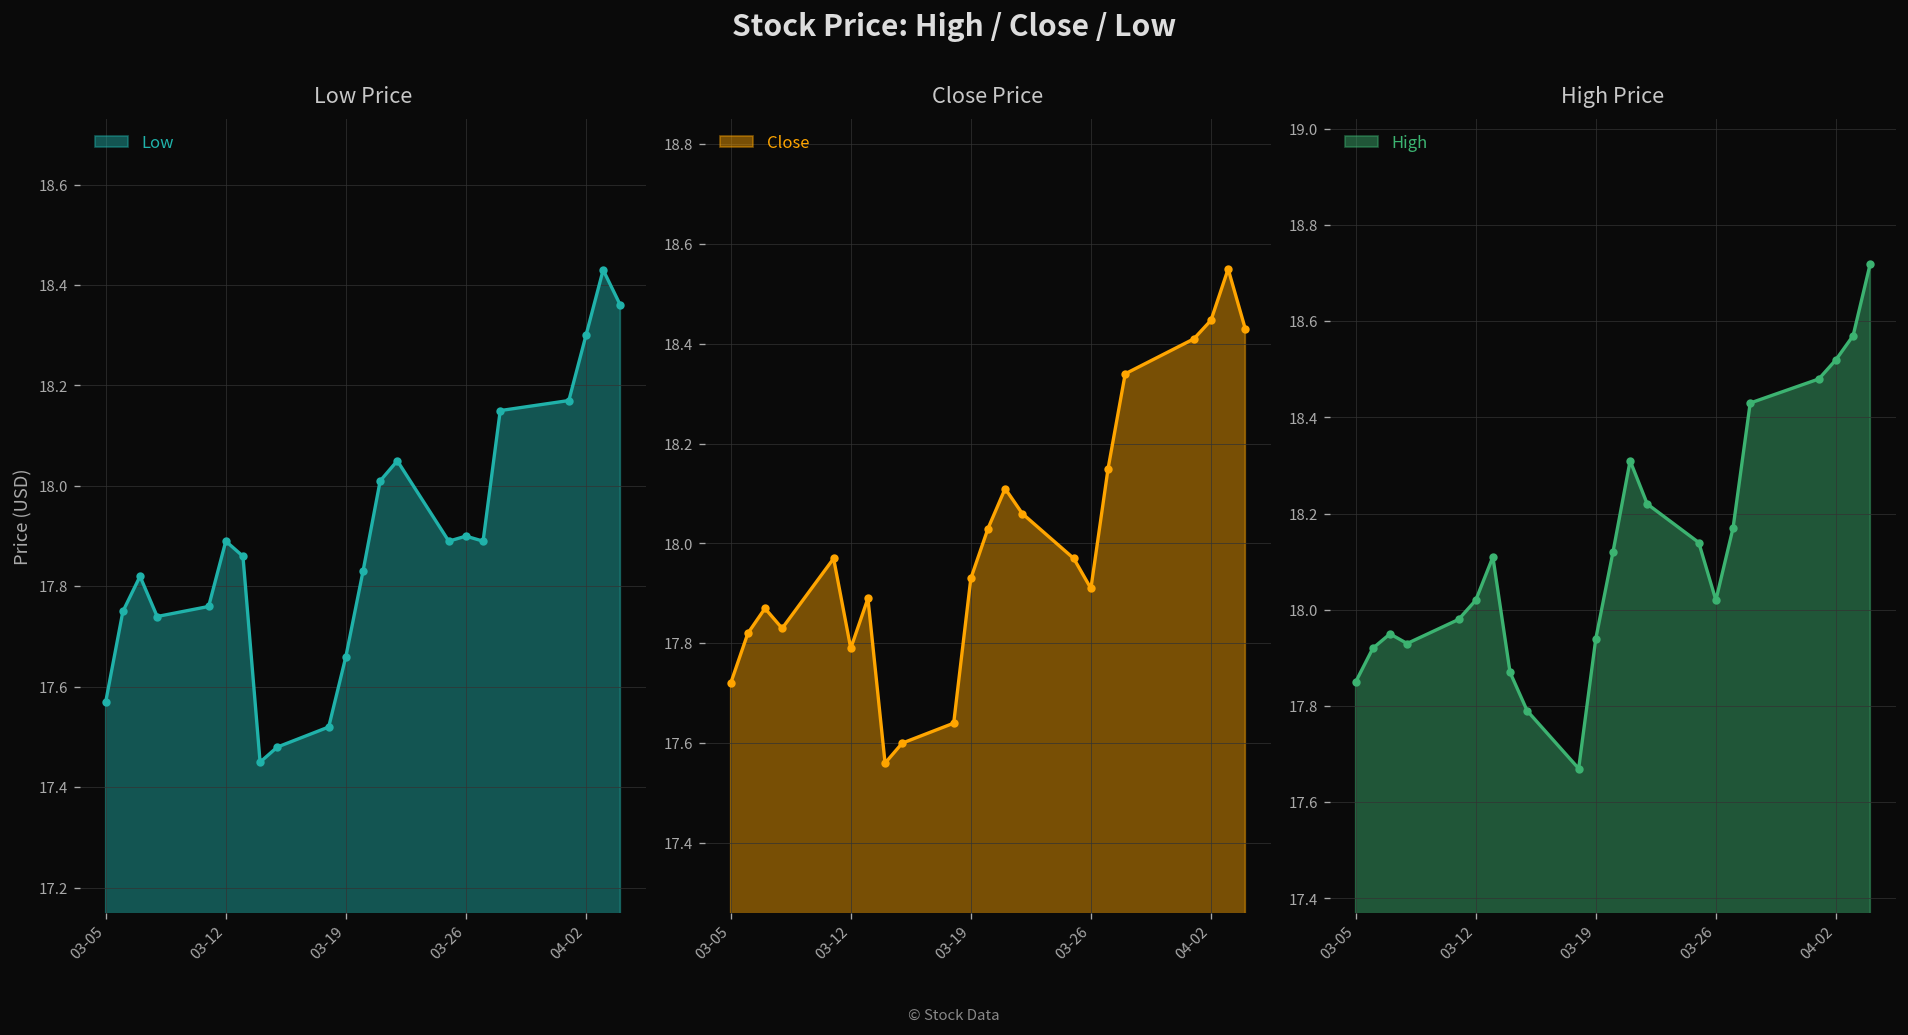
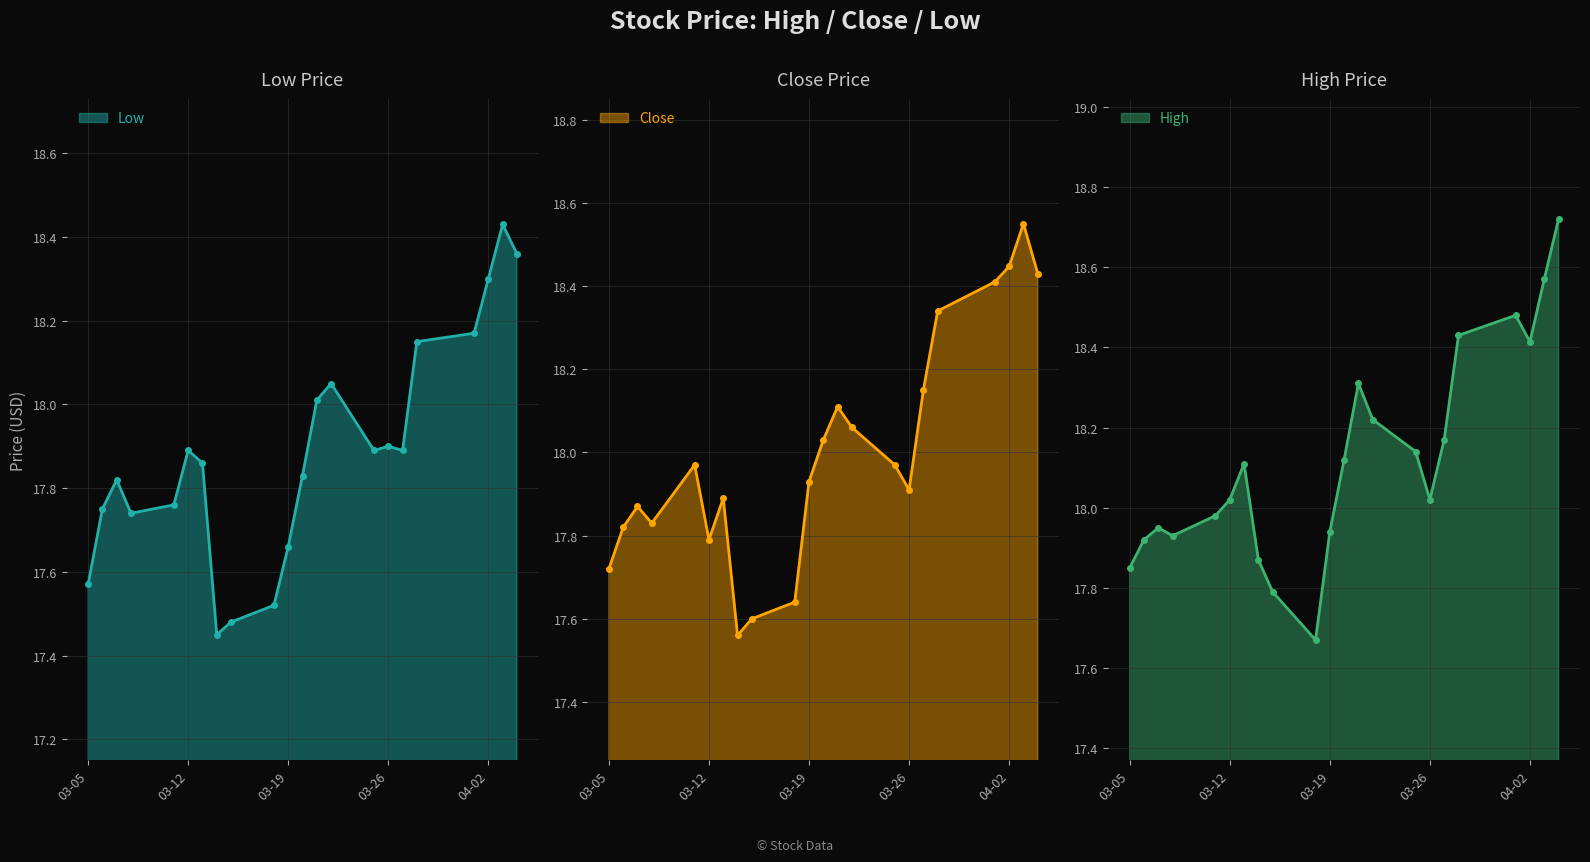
  {
    "Low Price": {
      "03-05": 17.57,
      "03-12": 17.89,
      "03-19": 17.66,
      "03-26": 17.90,
      "04-02": 18.30
    },
    "Close Price": {
      "03-05": 17.72,
      "03-12": 17.79,
      "03-19": 17.93,
      "03-26": 17.91,
      "04-02": 18.45
    },
    "High Price": {
      "03-05": 17.85,
      "03-12": 18.02,
      "03-19": 17.94,
      "03-26": 18.02,
-     "04-02": 18.52
+     "04-02": 18.41
    }
  }
